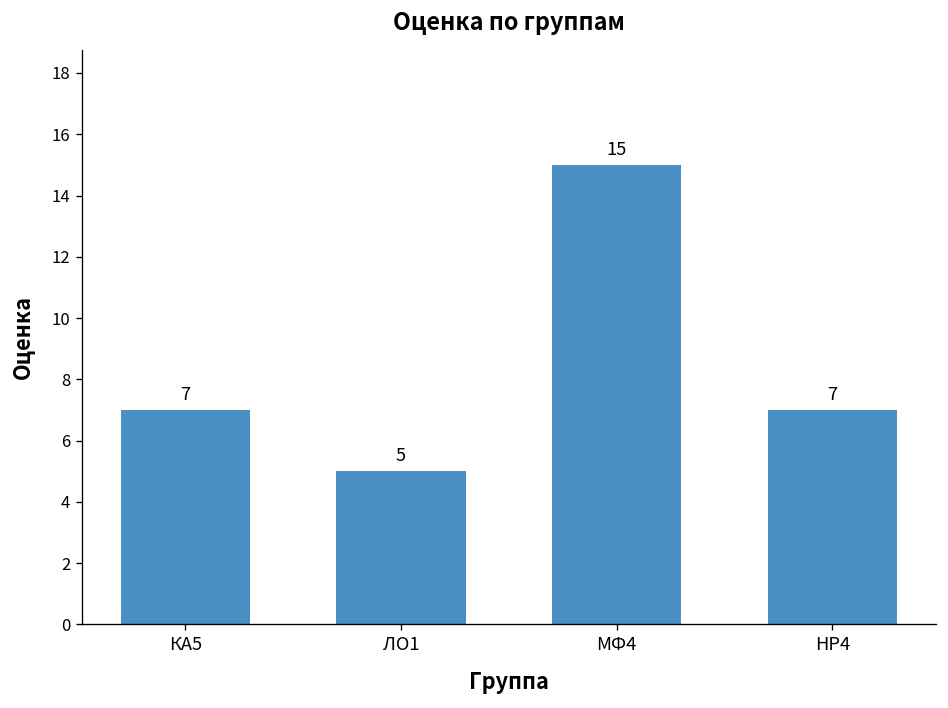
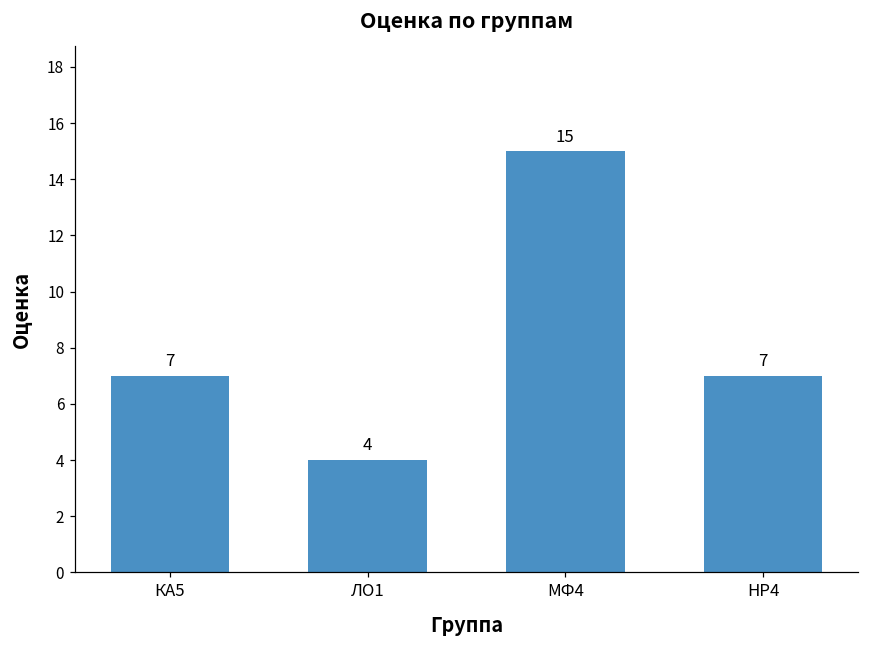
  {
    "КА5": 7,
-   "ЛО1": 5,
+   "ЛО1": 4,
    "МФ4": 15,
    "НР4": 7
  }
